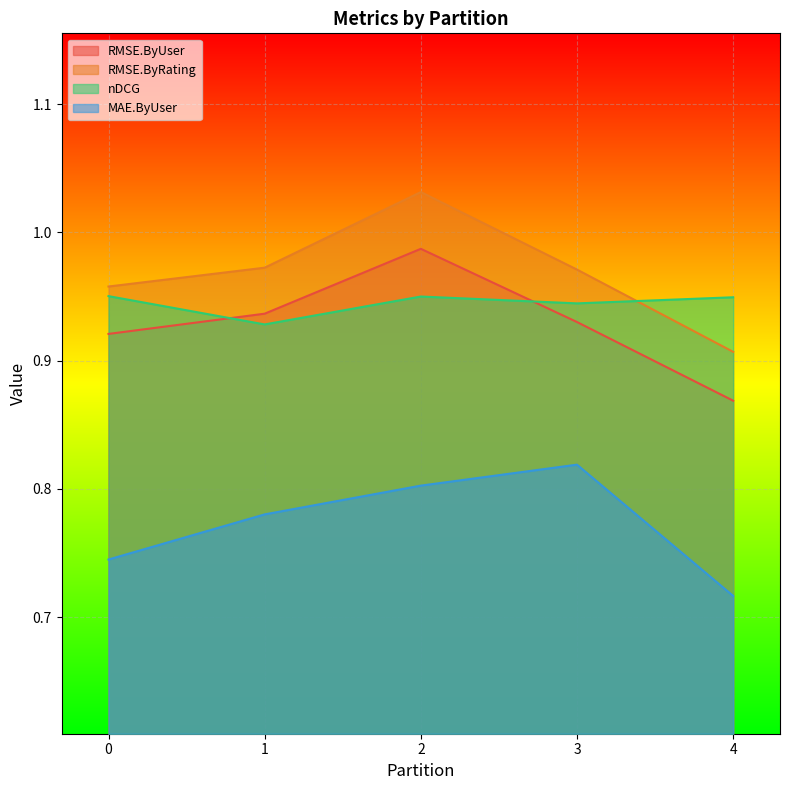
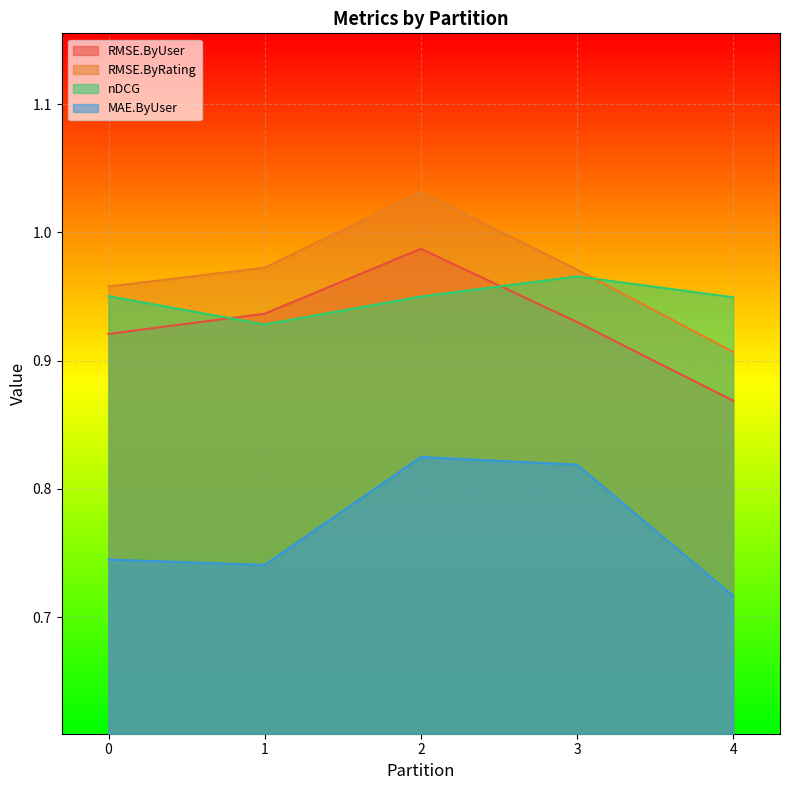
  {
    "nDCG": {
      "0": 0.950,
      "1": 0.928,
      "2": 0.950,
-     "3": 0.945,
+     "3": 0.966,
      "4": 0.949
    },
    "MAE.ByUser": {
      "0": 0.745,
-     "1": 0.780,
-     "2": 0.803,
+     "1": 0.741,
+     "2": 0.825,
      "3": 0.819,
      "4": 0.717
    }
  }
